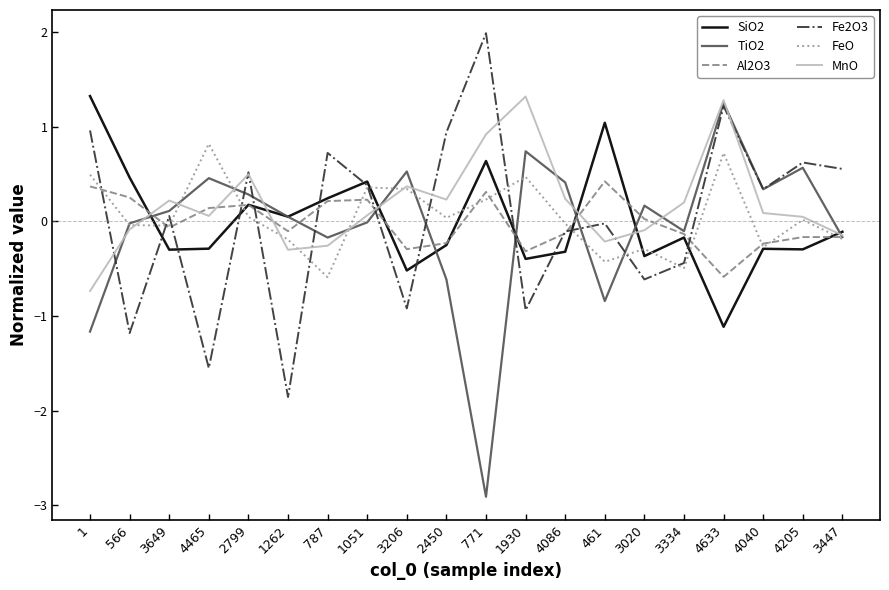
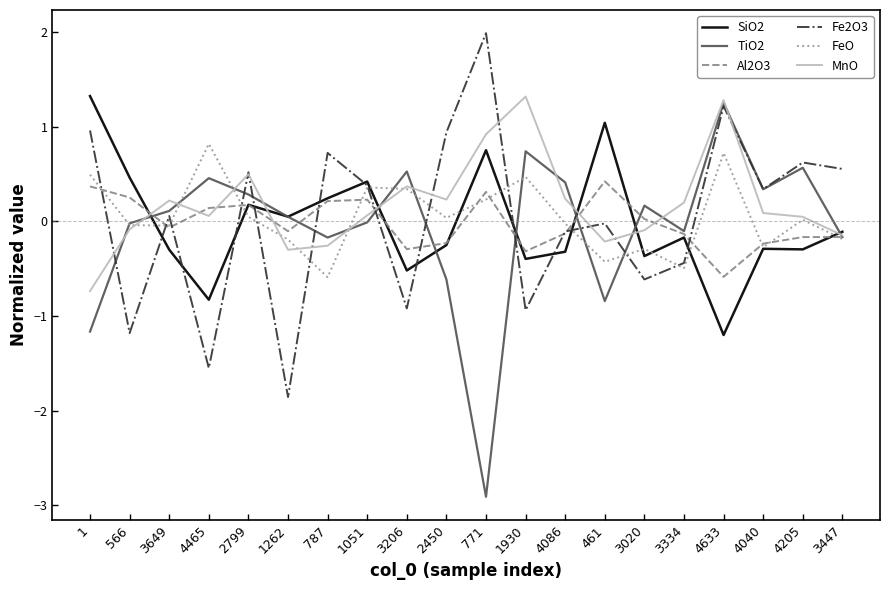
  {
    "SiO2": {
      "1": 1.3,
      "566": 0.5,
      "3649": -0.3,
-     "4465": -0.3,
+     "4465": -0.8,
      "787": 0.2,
      "1051": 0.4,
      "3206": -0.5,
-     "771": 0.6,
+     "771": 0.8,
      "1930": -0.4,
      "4086": -0.3,
      "461": 1.0,
      "3020": -0.4,
      "3334": -0.2,
-     "4633": -1.1,
+     "4633": -1.2,
      "4205": -0.3,
      "3447": -0.1
    }
  }
